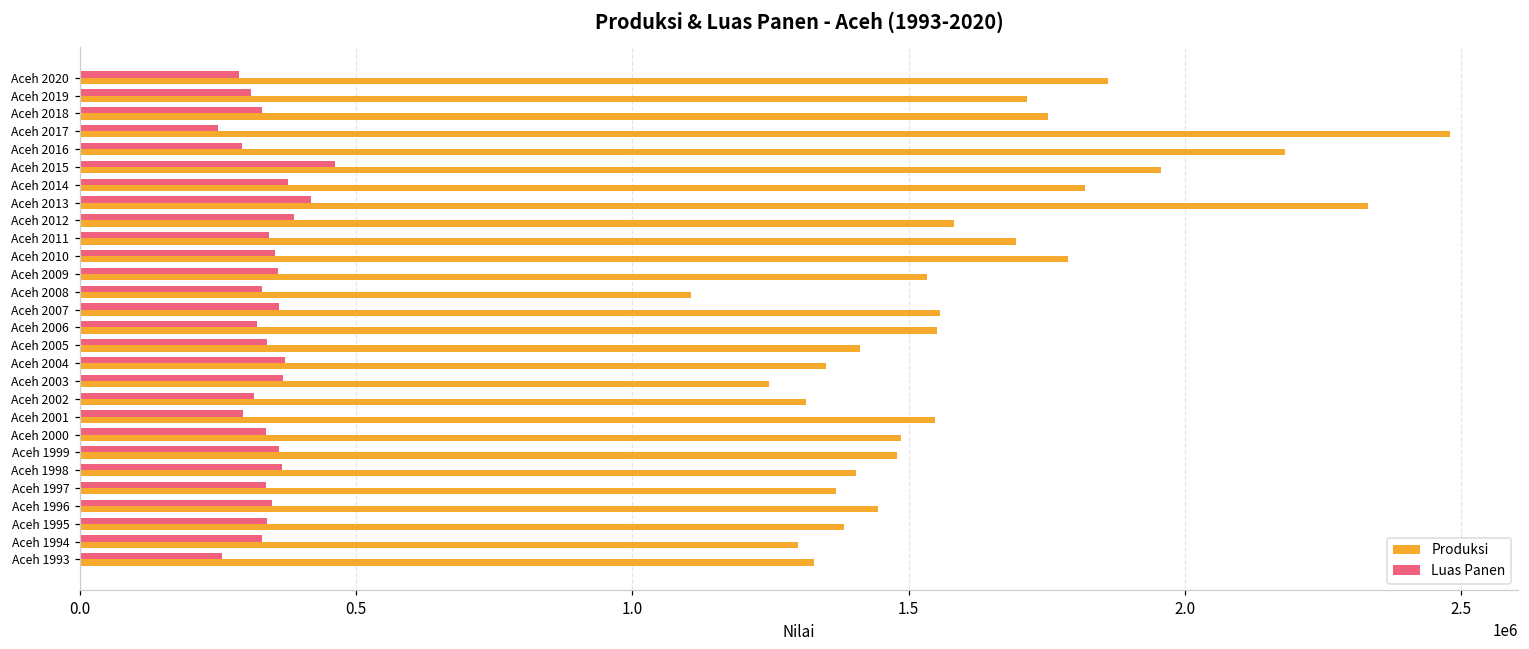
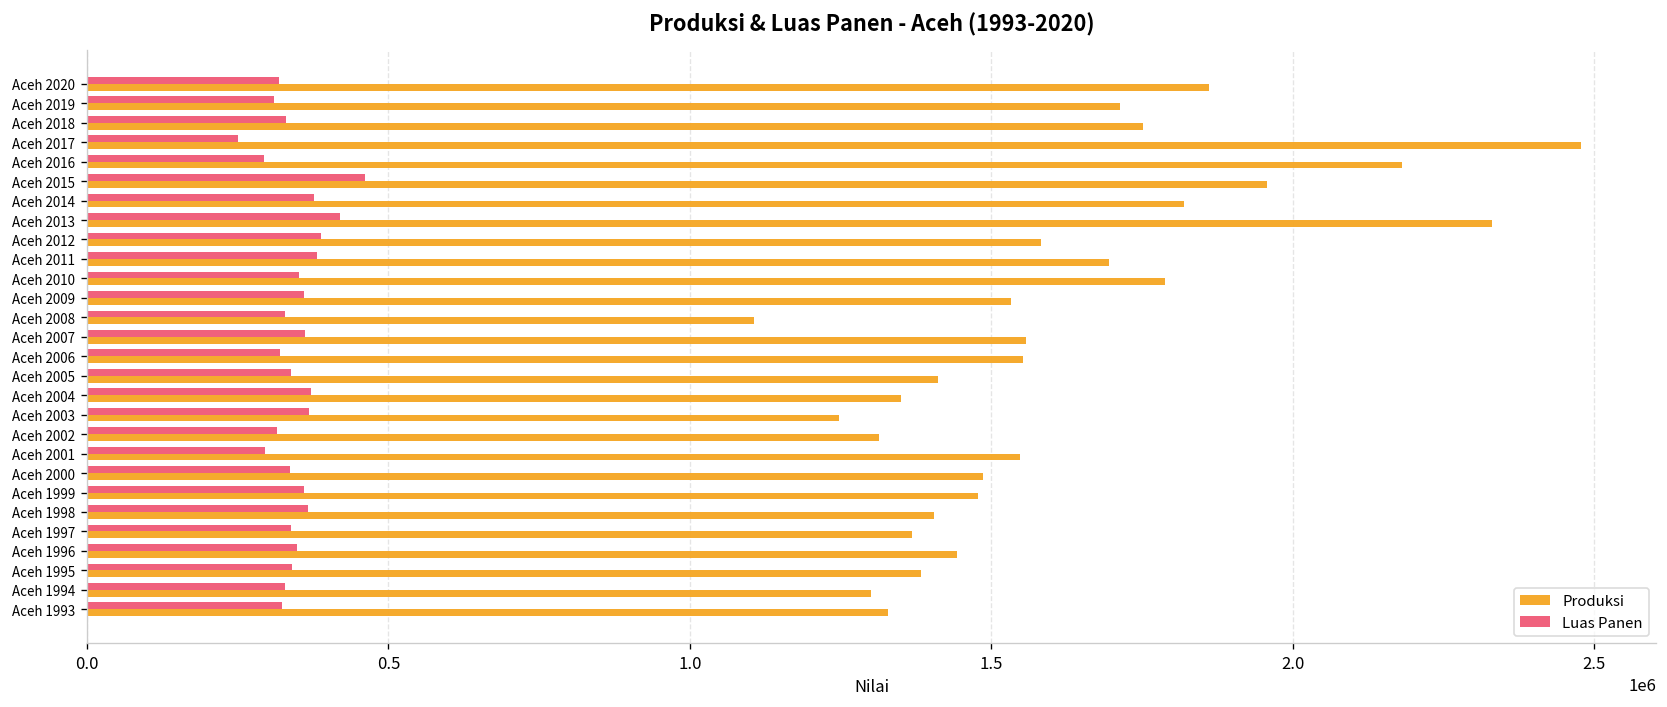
  {
    "Produksi": {
      "Aceh 2020": 1860000,
      "Aceh 2019": 1710000,
      "Aceh 2018": 1750000,
      "Aceh 2017": 2480000,
      "Aceh 2016": 2180000,
      "Aceh 2015": 1960000,
      "Aceh 2014": 1820000,
      "Aceh 2013": 2330000,
      "Aceh 2012": 1580000,
      "Aceh 2011": 1690000,
      "Aceh 2010": 1790000,
      "Aceh 2009": 1530000,
      "Aceh 2008": 1110000,
      "Aceh 2007": 1560000,
      "Aceh 2006": 1550000,
      "Aceh 2005": 1410000,
      "Aceh 2004": 1350000,
      "Aceh 2003": 1250000,
      "Aceh 2002": 1310000,
      "Aceh 2001": 1550000,
      "Aceh 2000": 1490000,
      "Aceh 1999": 1480000,
      "Aceh 1998": 1400000,
      "Aceh 1997": 1370000,
      "Aceh 1996": 1440000,
      "Aceh 1995": 1380000,
      "Aceh 1994": 1300000,
      "Aceh 1993": 1330000
    },
    "Luas Panen": {
-     "Aceh 2020": 290000,
+     "Aceh 2020": 320000,
      "Aceh 2019": 310000,
      "Aceh 2018": 330000,
      "Aceh 2017": 250000,
      "Aceh 2016": 290000,
      "Aceh 2015": 460000,
      "Aceh 2014": 380000,
      "Aceh 2013": 420000,
      "Aceh 2012": 390000,
-     "Aceh 2011": 340000,
+     "Aceh 2011": 380000,
      "Aceh 2010": 350000,
      "Aceh 2009": 360000,
      "Aceh 2008": 330000,
      "Aceh 2007": 360000,
      "Aceh 2006": 320000,
      "Aceh 2005": 340000,
      "Aceh 2004": 370000,
      "Aceh 2003": 370000,
      "Aceh 2002": 320000,
      "Aceh 2001": 300000,
      "Aceh 2000": 340000,
      "Aceh 1999": 360000,
      "Aceh 1998": 370000,
      "Aceh 1997": 340000,
      "Aceh 1996": 350000,
      "Aceh 1995": 340000,
      "Aceh 1994": 330000,
-     "Aceh 1993": 260000
+     "Aceh 1993": 320000
    }
  }
